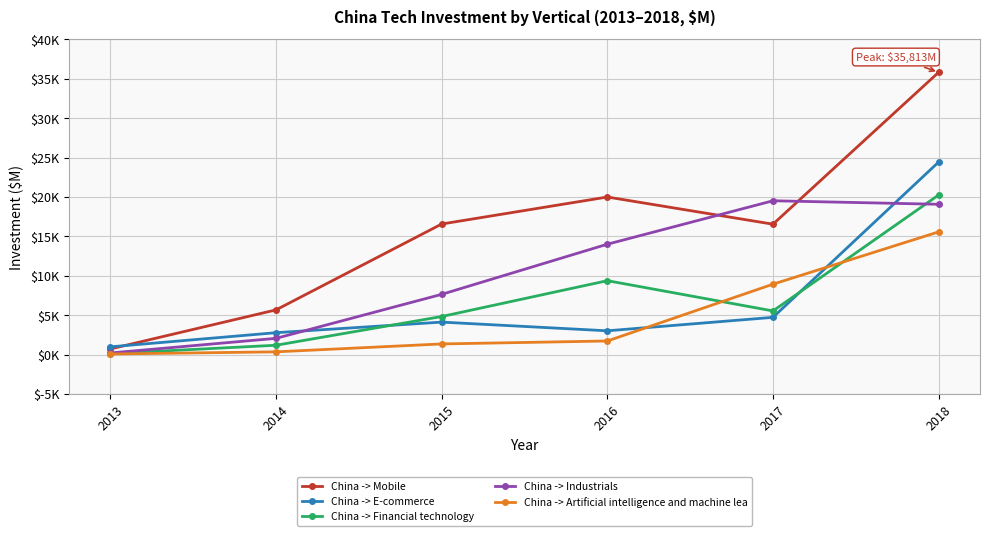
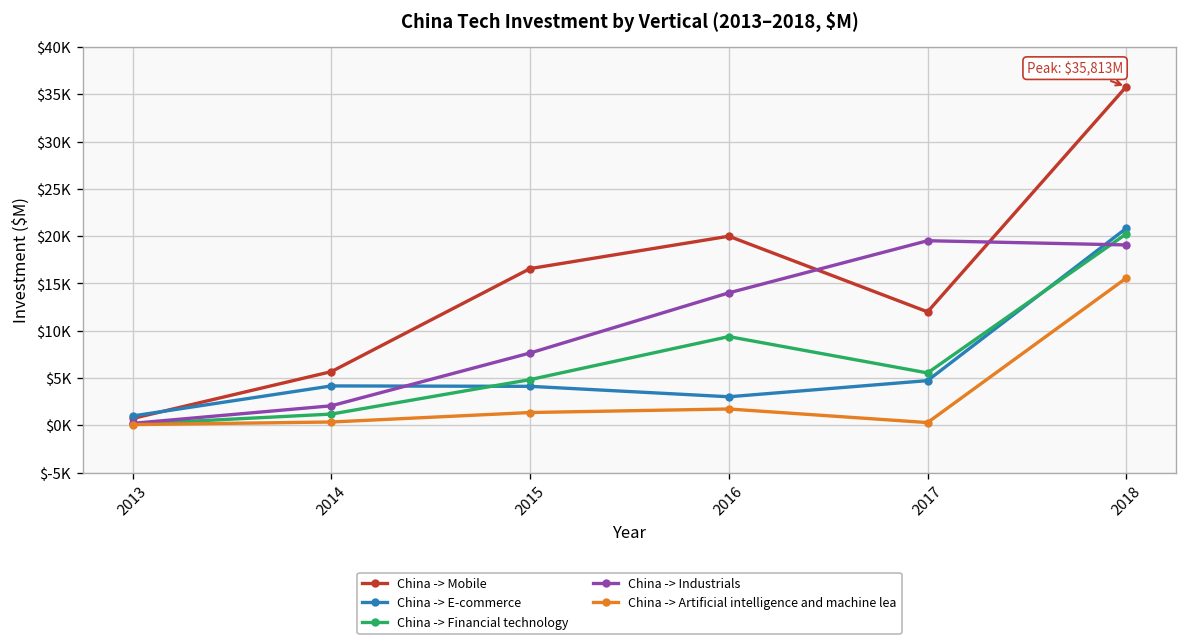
  {
    "China -> Mobile": {
      "2014": "$6000",
      "2015": "$17000",
      "2016": "$20000",
-     "2017": "$17000"
+     "2017": "$12000"
    },
    "China -> E-commerce": {
-     "2014": "$3000",
+     "2014": "$4000",
      "2015": "$4000",
      "2016": "$3000",
      "2017": "$5000",
-     "2018": "$24000"
+     "2018": "$21000"
    },
    "China -> Financial technology": {
      "2014": "$1000",
      "2015": "$5000",
      "2016": "$9000",
      "2017": "$6000",
      "2018": "$20000"
    },
    "China -> Industrials": {
      "2014": "$2000",
      "2015": "$8000",
      "2016": "$14000",
      "2017": "$20000",
      "2018": "$19000"
    },
    "China -> Artificial intelligence and machine lea": {
      "2014": "$0",
      "2015": "$1000",
      "2016": "$2000",
-     "2017": "$9000",
+     "2017": "$0",
      "2018": "$16000"
    }
  }
